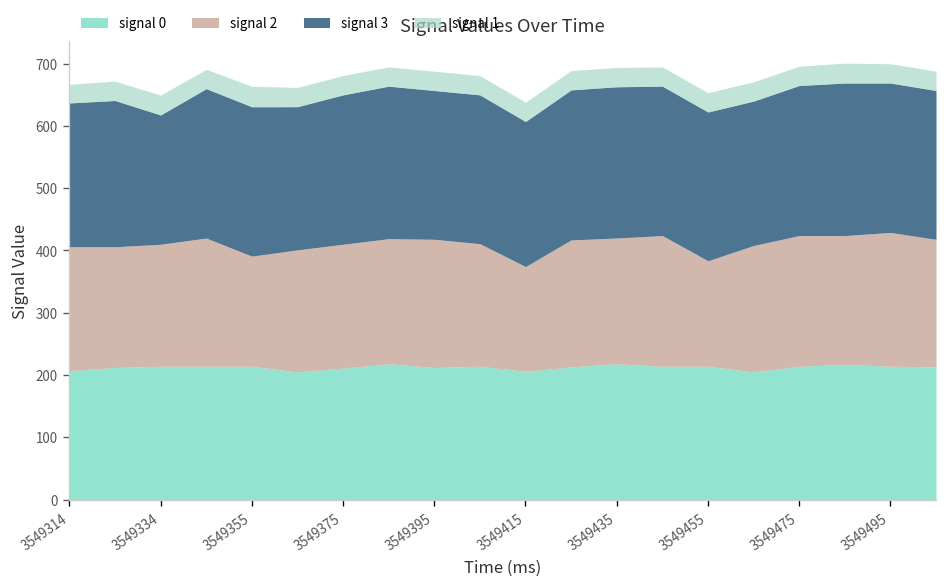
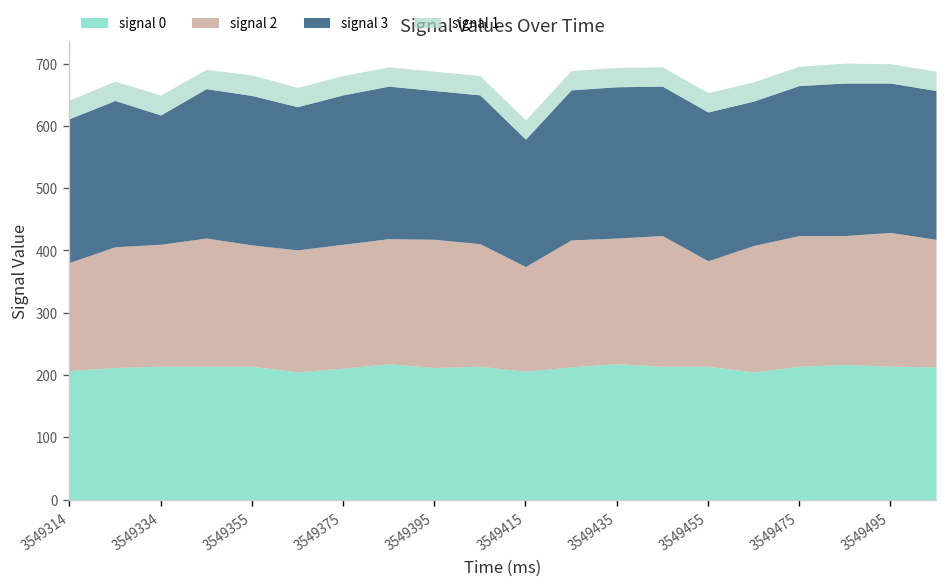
  {
    "signal 2": {
-     "3549314": 200,
+     "3549314": 170,
      "3549334": 200,
-     "3549355": 180,
+     "3549355": 200,
      "3549375": 200,
      "3549395": 210,
      "3549415": 170,
      "3549435": 200,
      "3549455": 170,
      "3549475": 210,
      "3549495": 220
    },
    "signal 3": {
      "3549314": 230,
      "3549334": 210,
      "3549355": 240,
      "3549375": 240,
      "3549395": 240,
-     "3549415": 230,
+     "3549415": 200,
      "3549435": 240,
      "3549455": 240,
      "3549475": 240,
      "3549495": 240
    }
  }
